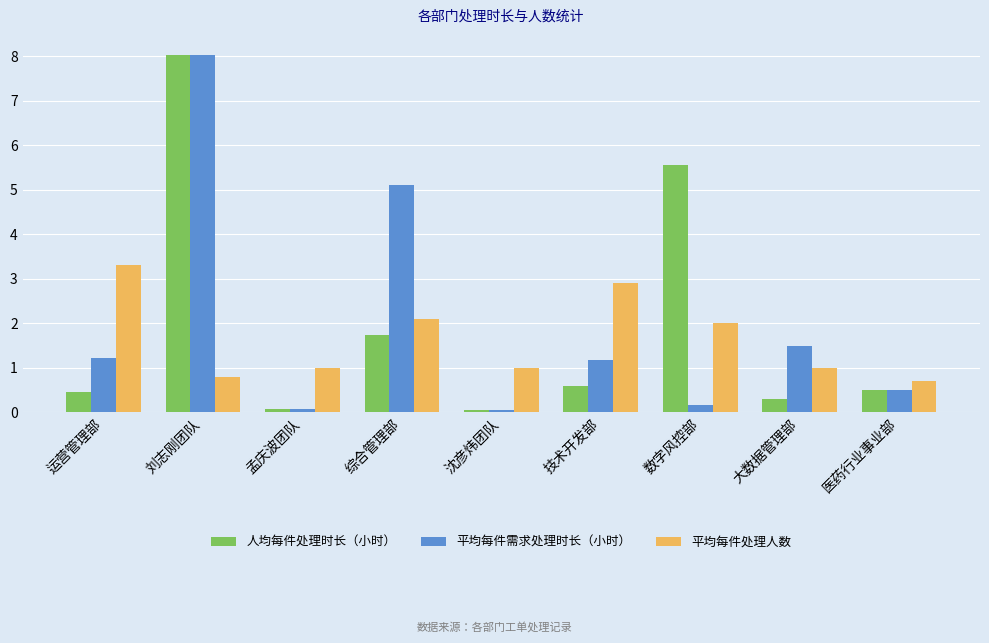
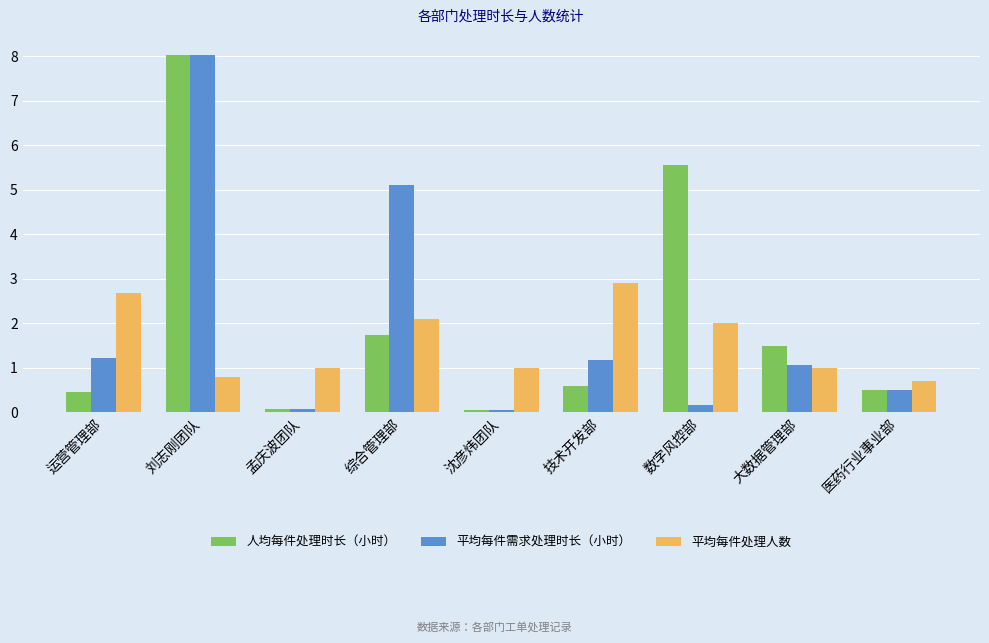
  {
    "人均每件处理时长（小时）": {
      "运营管理部": 0.5,
      "刘志刚团队": 8.0,
      "孟庆波团队": 0.1,
      "综合管理部": 1.7,
      "技术开发部": 0.6,
      "数字风控部": 5.5,
-     "大数据管理部": 0.3,
+     "大数据管理部": 1.5,
      "医药行业事业部": 0.5
    },
    "平均每件需求处理时长（小时）": {
      "运营管理部": 1.2,
      "刘志刚团队": 8.0,
      "孟庆波团队": 0.1,
      "综合管理部": 5.1,
      "技术开发部": 1.2,
      "数字风控部": 0.2,
-     "大数据管理部": 1.5,
+     "大数据管理部": 1.1,
      "医药行业事业部": 0.5
    },
    "平均每件处理人数": {
-     "运营管理部": 3.3,
+     "运营管理部": 2.7,
      "刘志刚团队": 0.8,
      "孟庆波团队": 1.0,
      "综合管理部": 2.1,
      "沈彦炜团队": 1.0,
      "技术开发部": 2.9,
      "数字风控部": 2.0,
      "大数据管理部": 1.0,
      "医药行业事业部": 0.7
    }
  }
